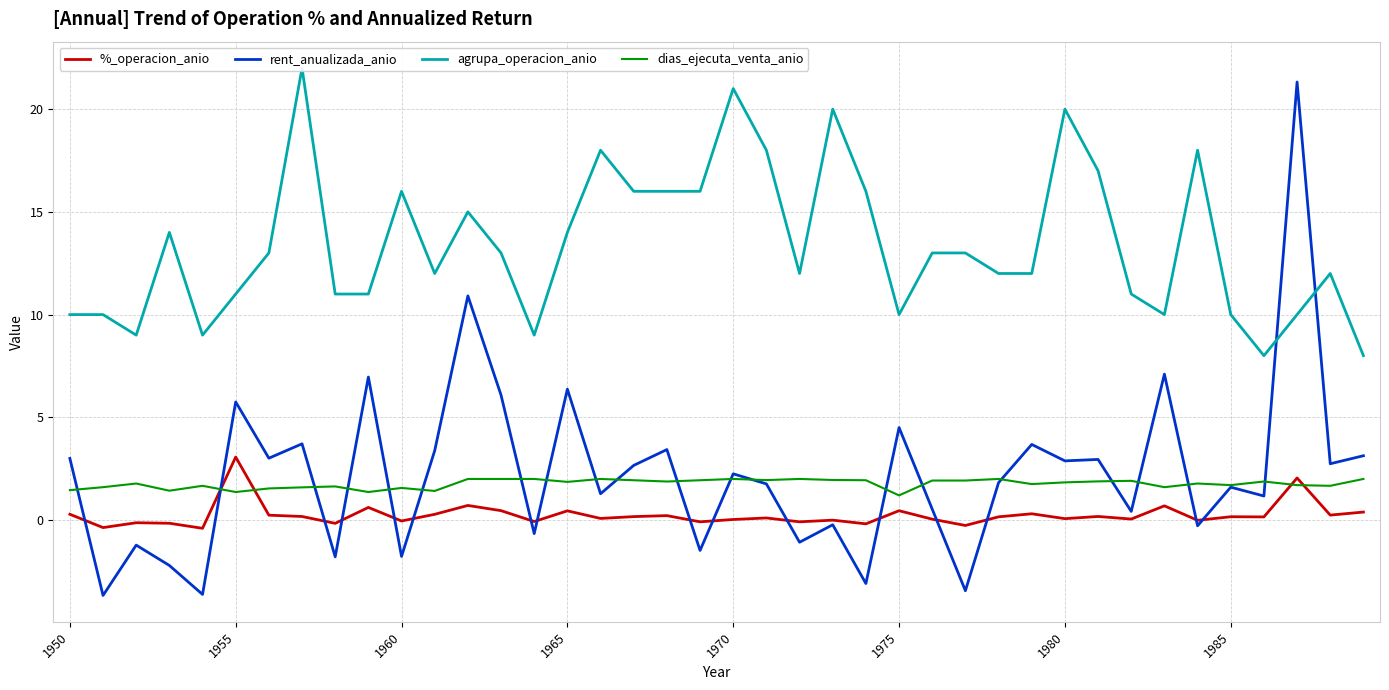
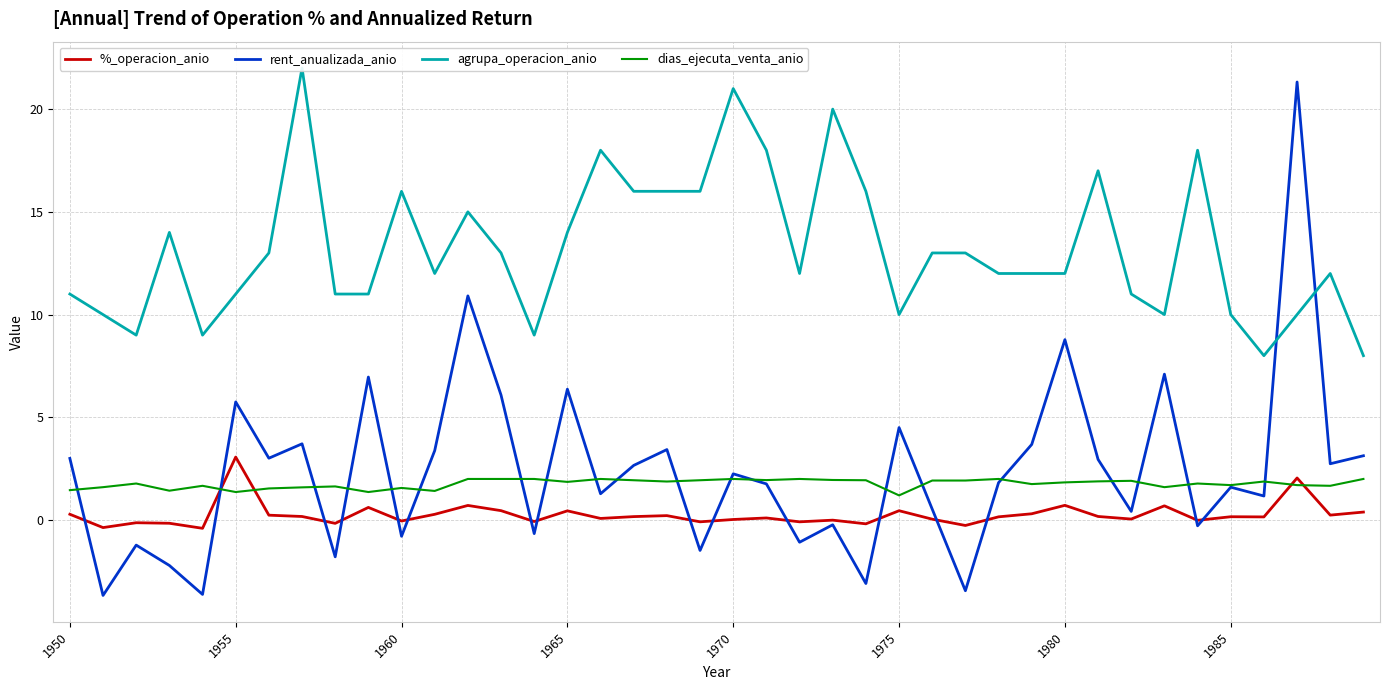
  {
    "%_operacion_anio": {
      "1950": 0.3,
      "1955": 3.1,
      "1960": 0.0,
      "1965": 0.4,
      "1970": 0.0,
      "1975": 0.5,
-     "1980": 0.1,
+     "1980": 0.7,
      "1985": 0.2
    },
    "rent_anualizada_anio": {
      "1950": 3.0,
      "1955": 5.8,
-     "1960": -1.8,
+     "1960": -0.8,
      "1965": 6.4,
      "1970": 2.3,
      "1975": 4.5,
-     "1980": 2.9
+     "1980": 8.8
    },
    "agrupa_operacion_anio": {
-     "1950": 10,
+     "1950": 11,
      "1955": 11,
      "1960": 16,
      "1965": 14,
      "1970": 21,
      "1975": 10,
-     "1980": 20,
+     "1980": 12,
      "1985": 10
    },
    "dias_ejecuta_venta_anio": {
      "1950": 1.5,
      "1955": 1.4,
      "1960": 1.6,
      "1965": 1.9,
      "1970": 2.0,
      "1975": 1.2,
      "1980": 1.8
    }
  }
